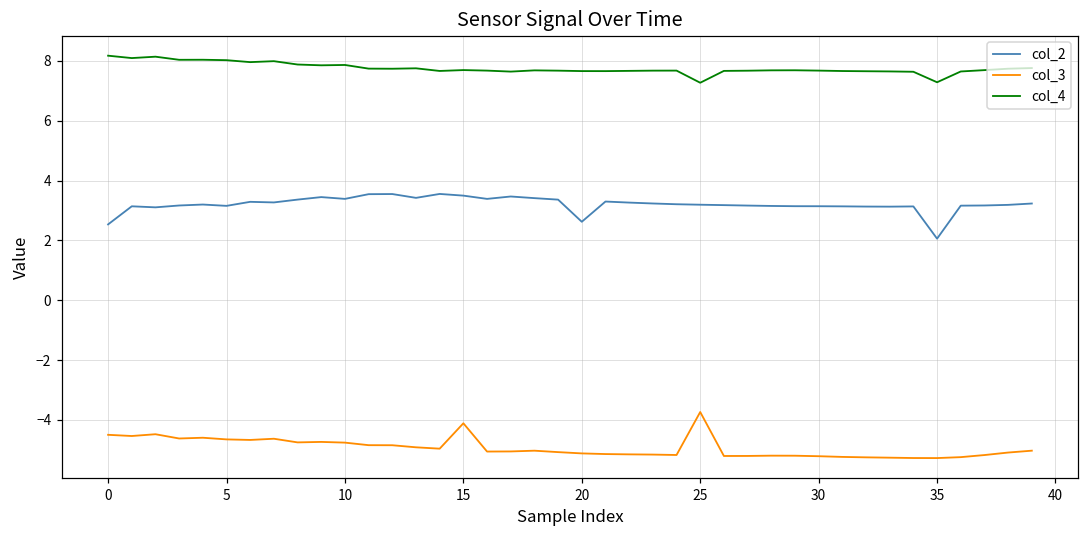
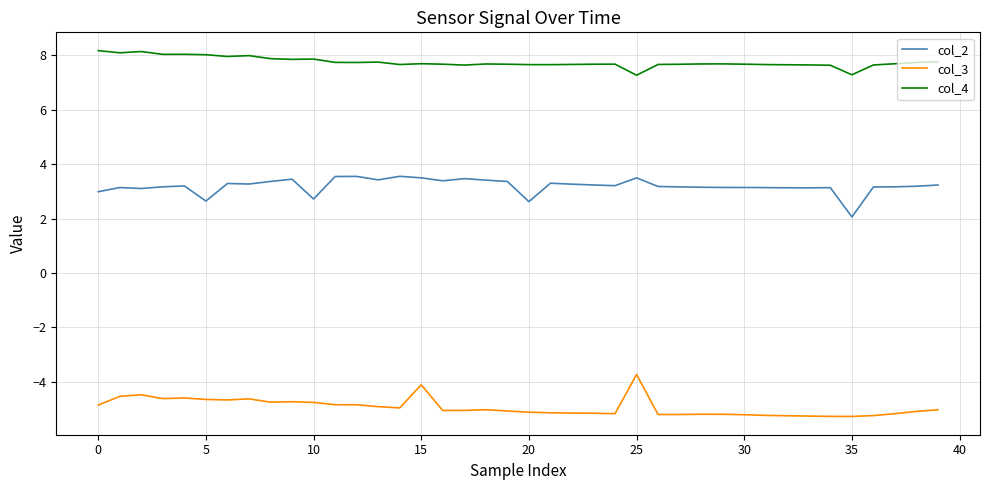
  {
    "col_2": {
-     "0": 2.5,
-     "5": 3.2,
-     "10": 3.4,
+     "0": 3.0,
+     "5": 2.6,
+     "10": 2.7,
      "15": 3.5,
      "20": 2.6,
-     "25": 3.2,
+     "25": 3.5,
      "30": 3.1,
      "35": 2.1
    },
    "col_3": {
-     "0": -4.5,
+     "0": -4.9,
      "5": -4.7,
      "10": -4.8,
      "15": -4.1,
      "20": -5.1,
      "25": -3.7,
      "30": -5.2,
      "35": -5.3
    },
    "col_4": {
      "0": 8.2,
      "5": 8.0,
      "10": 7.9,
      "15": 7.7,
      "20": 7.7,
      "25": 7.3,
      "30": 7.7,
      "35": 7.3
    }
  }
